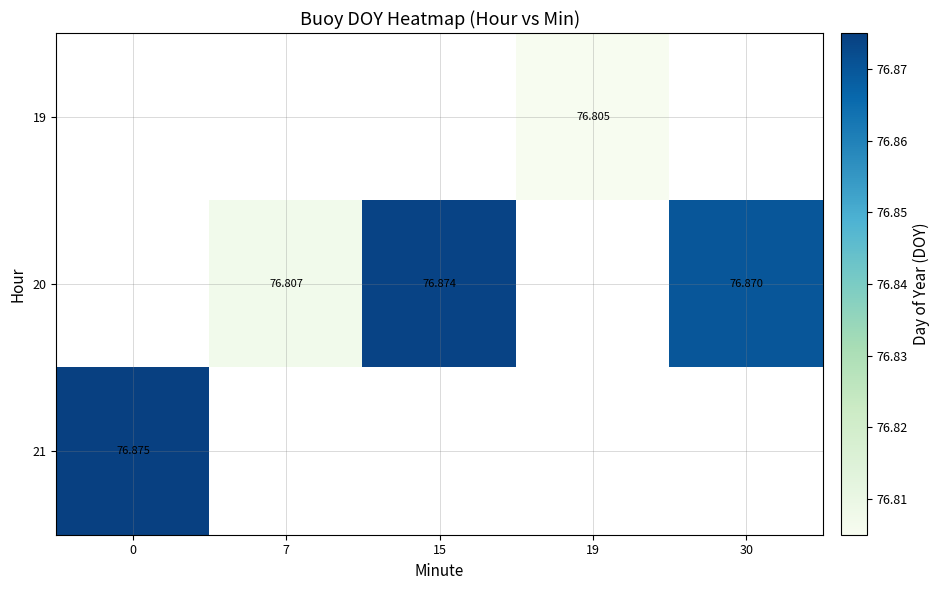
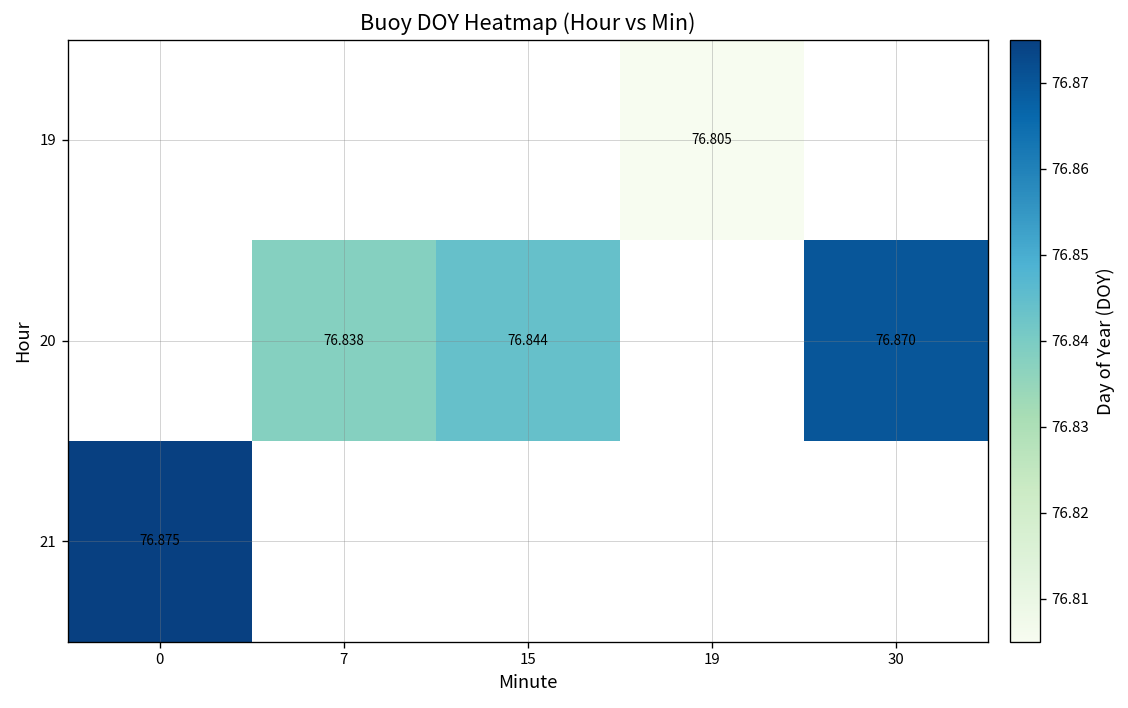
  {
    "19": {
      "19": 76.805
    },
    "20": {
-     "7": 76.807,
-     "15": 76.874,
+     "7": 76.838,
+     "15": 76.844,
      "30": 76.870
    },
    "21": {
      "0": 76.875
    }
  }
